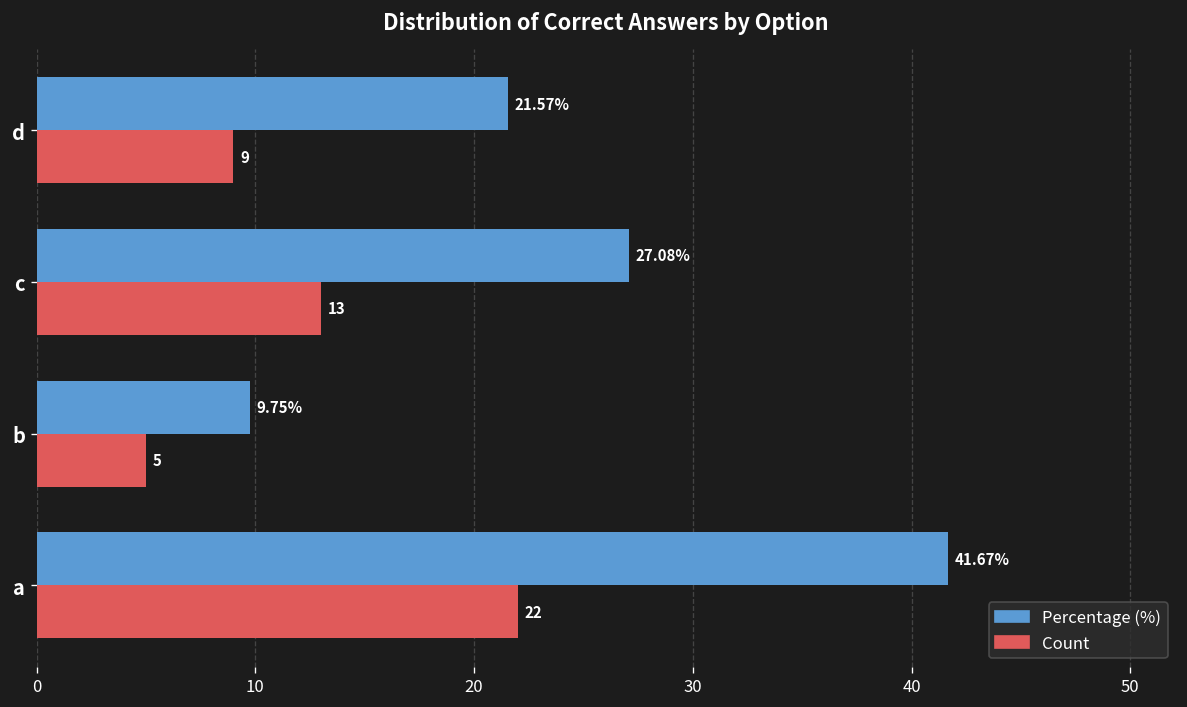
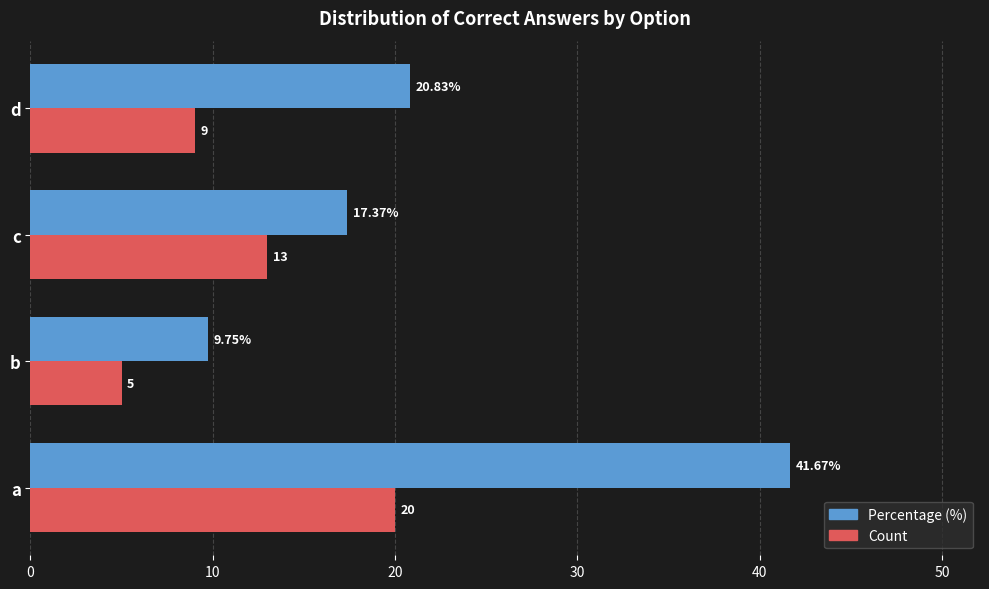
  {
    "Percentage (%)": {
-     "d": "21.57%",
-     "c": "27.08%",
+     "d": "20.83%",
+     "c": "17.37%",
      "b": "9.75%",
      "a": "41.67%"
    },
    "Count": {
      "d": "9",
      "c": "13",
      "b": "5",
-     "a": "22"
+     "a": "20"
    }
  }
